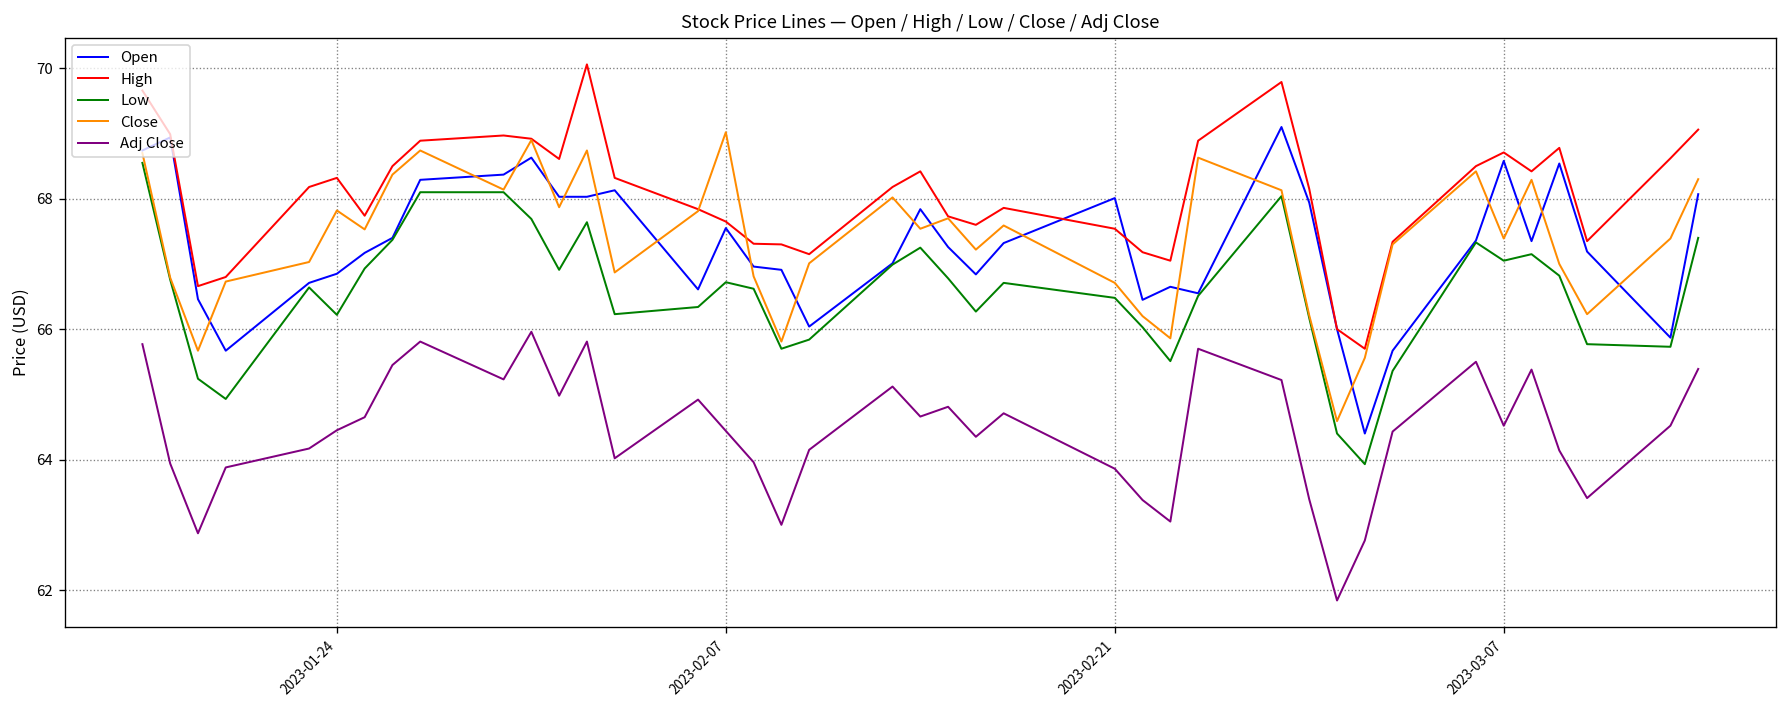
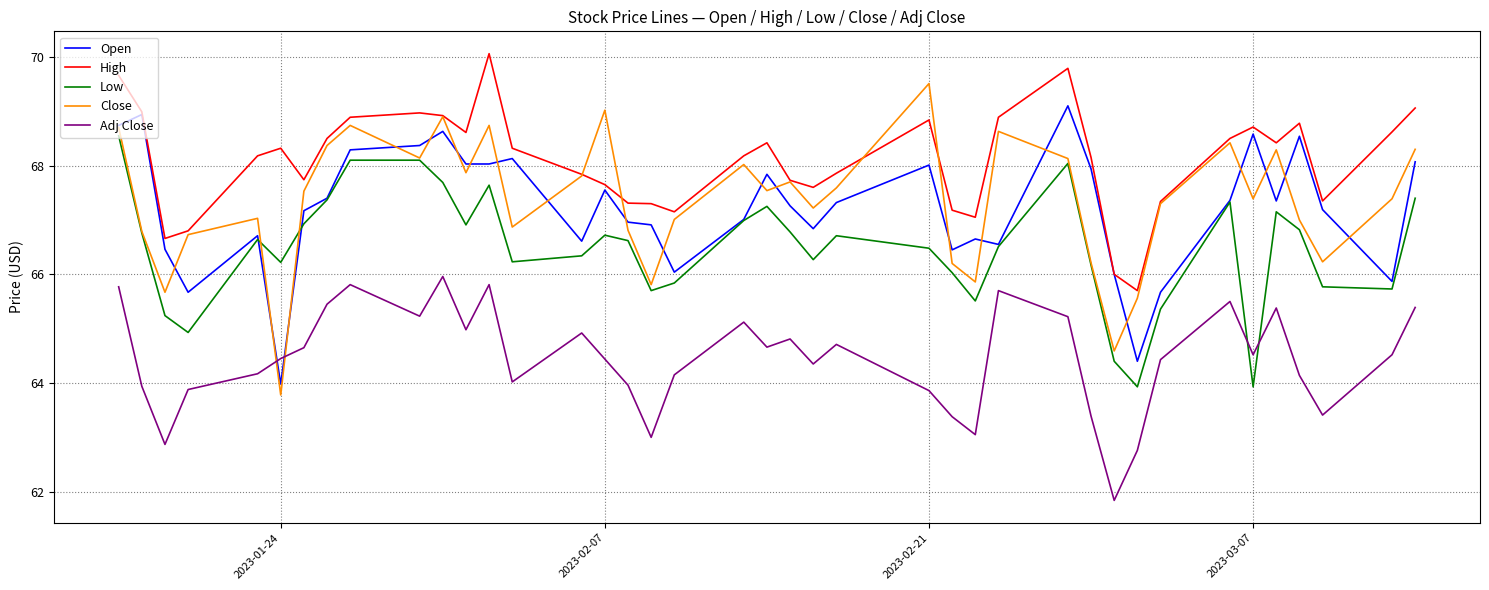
  {
    "Open": {
-     "2023-01-24": 66.9,
+     "2023-01-24": 64.0,
      "2023-02-07": 67.6,
      "2023-02-21": 68.0,
      "2023-03-07": 68.6
    },
    "High": {
      "2023-01-24": 68.3,
      "2023-02-07": 67.7,
-     "2023-02-21": 67.5,
+     "2023-02-21": 68.8,
      "2023-03-07": 68.7
    },
    "Low": {
      "2023-01-24": 66.2,
      "2023-02-07": 66.7,
      "2023-02-21": 66.5,
-     "2023-03-07": 67.1
+     "2023-03-07": 63.9
    },
    "Close": {
-     "2023-01-24": 67.8,
+     "2023-01-24": 63.8,
      "2023-02-07": 69.0,
-     "2023-02-21": 66.7,
+     "2023-02-21": 69.5,
      "2023-03-07": 67.4
    },
    "Adj Close": {
      "2023-01-24": 64.5,
      "2023-02-07": 64.4,
      "2023-02-21": 63.9,
      "2023-03-07": 64.5
    }
  }
